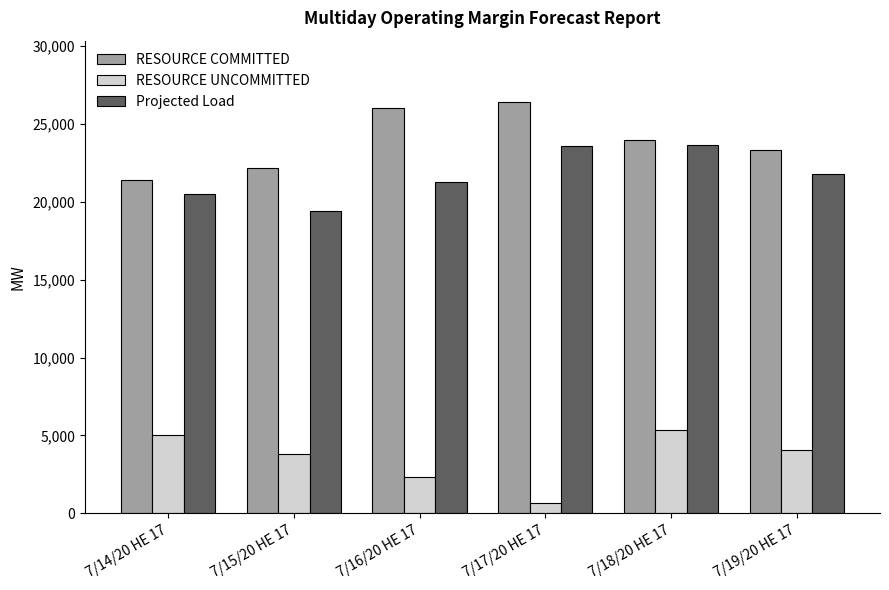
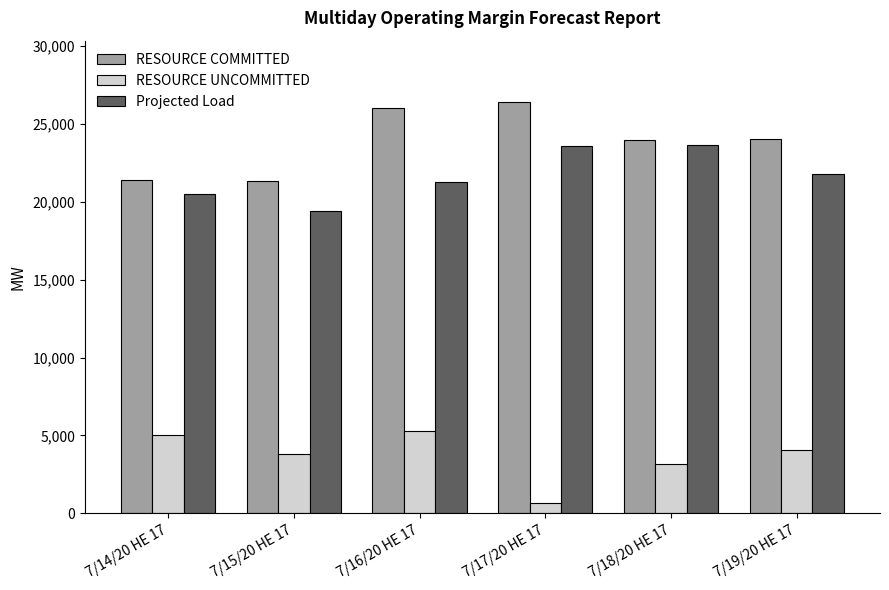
  {
    "RESOURCE COMMITTED": {
      "7/14/20 HE 17": "21,400",
-     "7/15/20 HE 17": "22,200",
+     "7/15/20 HE 17": "21,300",
      "7/16/20 HE 17": "26,000",
      "7/17/20 HE 17": "26,400",
      "7/18/20 HE 17": "24,000",
-     "7/19/20 HE 17": "23,300"
+     "7/19/20 HE 17": "24,000"
    },
    "RESOURCE UNCOMMITTED": {
      "7/14/20 HE 17": "5,000",
      "7/15/20 HE 17": "3,800",
-     "7/16/20 HE 17": "2,300",
+     "7/16/20 HE 17": "5,300",
      "7/17/20 HE 17": "700",
-     "7/18/20 HE 17": "5,300",
+     "7/18/20 HE 17": "3,200",
      "7/19/20 HE 17": "4,100"
    },
    "Projected Load": {
      "7/14/20 HE 17": "20,500",
      "7/15/20 HE 17": "19,400",
      "7/16/20 HE 17": "21,300",
      "7/17/20 HE 17": "23,500",
      "7/18/20 HE 17": "23,600",
      "7/19/20 HE 17": "21,800"
    }
  }
